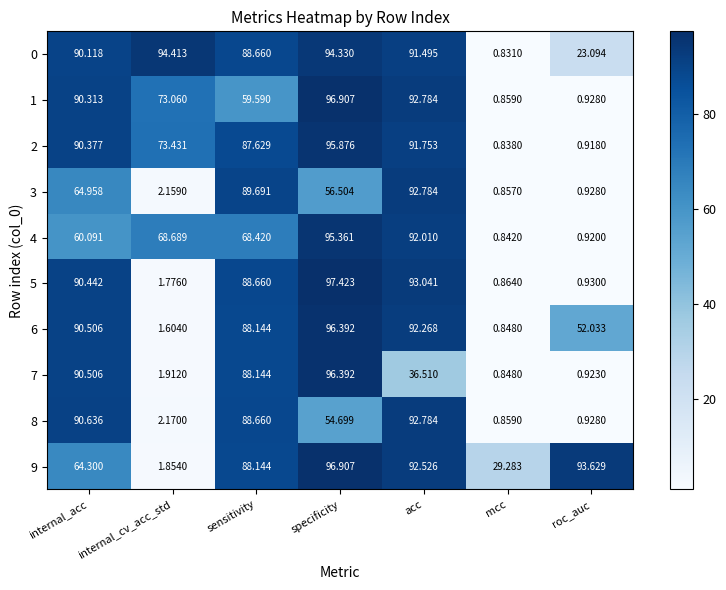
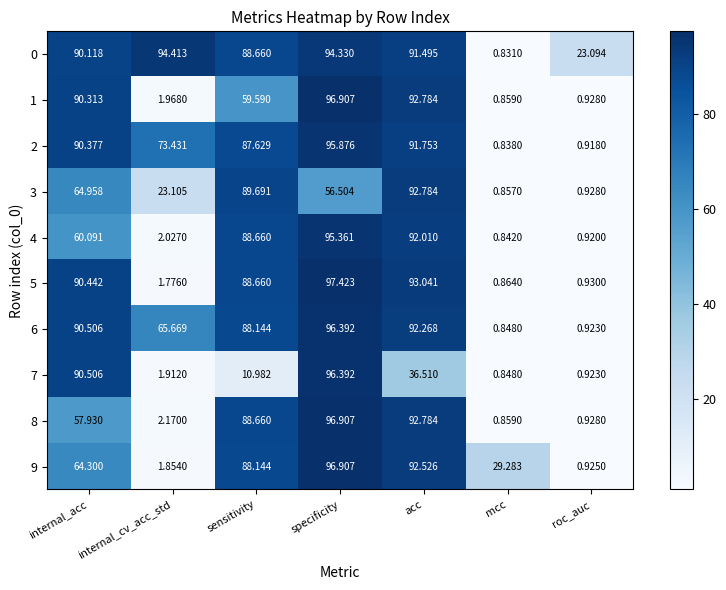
  {
    "0": {
      "internal_acc": 90.118,
      "internal_cv_acc_std": 94.413,
      "sensitivity": 88.660,
      "specificity": 94.330,
      "acc": 91.495,
      "mcc": 0.8310,
      "roc_auc": 23.094
    },
    "1": {
      "internal_acc": 90.313,
-     "internal_cv_acc_std": 73.060,
+     "internal_cv_acc_std": 1.9680,
      "sensitivity": 59.590,
      "specificity": 96.907,
      "acc": 92.784,
      "mcc": 0.8590,
      "roc_auc": 0.9280
    },
    "2": {
      "internal_acc": 90.377,
      "internal_cv_acc_std": 73.431,
      "sensitivity": 87.629,
      "specificity": 95.876,
      "acc": 91.753,
      "mcc": 0.8380,
      "roc_auc": 0.9180
    },
    "3": {
      "internal_acc": 64.958,
-     "internal_cv_acc_std": 2.1590,
+     "internal_cv_acc_std": 23.105,
      "sensitivity": 89.691,
      "specificity": 56.504,
      "acc": 92.784,
      "mcc": 0.8570,
      "roc_auc": 0.9280
    },
    "4": {
      "internal_acc": 60.091,
-     "internal_cv_acc_std": 68.689,
-     "sensitivity": 68.420,
+     "internal_cv_acc_std": 2.0270,
+     "sensitivity": 88.660,
      "specificity": 95.361,
      "acc": 92.010,
      "mcc": 0.8420,
      "roc_auc": 0.9200
    },
    "5": {
      "internal_acc": 90.442,
      "internal_cv_acc_std": 1.7760,
      "sensitivity": 88.660,
      "specificity": 97.423,
      "acc": 93.041,
      "mcc": 0.8640,
      "roc_auc": 0.9300
    },
    "6": {
      "internal_acc": 90.506,
-     "internal_cv_acc_std": 1.6040,
+     "internal_cv_acc_std": 65.669,
      "sensitivity": 88.144,
      "specificity": 96.392,
      "acc": 92.268,
      "mcc": 0.8480,
-     "roc_auc": 52.033
+     "roc_auc": 0.9230
    },
    "7": {
      "internal_acc": 90.506,
      "internal_cv_acc_std": 1.9120,
-     "sensitivity": 88.144,
+     "sensitivity": 10.982,
      "specificity": 96.392,
      "acc": 36.510,
      "mcc": 0.8480,
      "roc_auc": 0.9230
    },
    "8": {
-     "internal_acc": 90.636,
+     "internal_acc": 57.930,
      "internal_cv_acc_std": 2.1700,
      "sensitivity": 88.660,
-     "specificity": 54.699,
+     "specificity": 96.907,
      "acc": 92.784,
      "mcc": 0.8590,
      "roc_auc": 0.9280
    },
    "9": {
      "internal_acc": 64.300,
      "internal_cv_acc_std": 1.8540,
      "sensitivity": 88.144,
      "specificity": 96.907,
      "acc": 92.526,
      "mcc": 29.283,
-     "roc_auc": 93.629
+     "roc_auc": 0.9250
    }
  }
